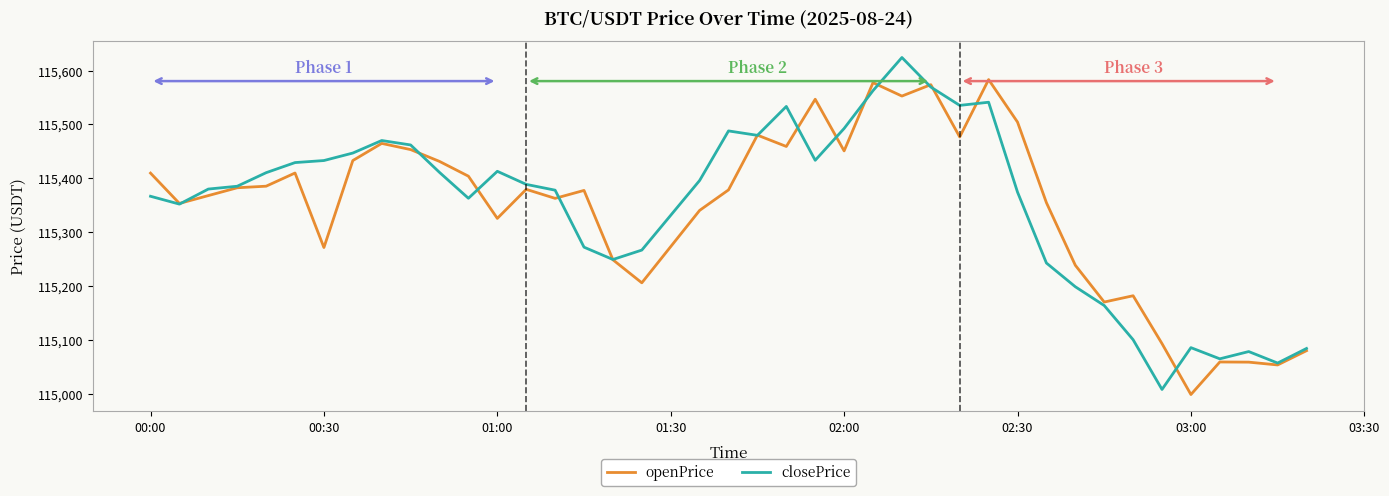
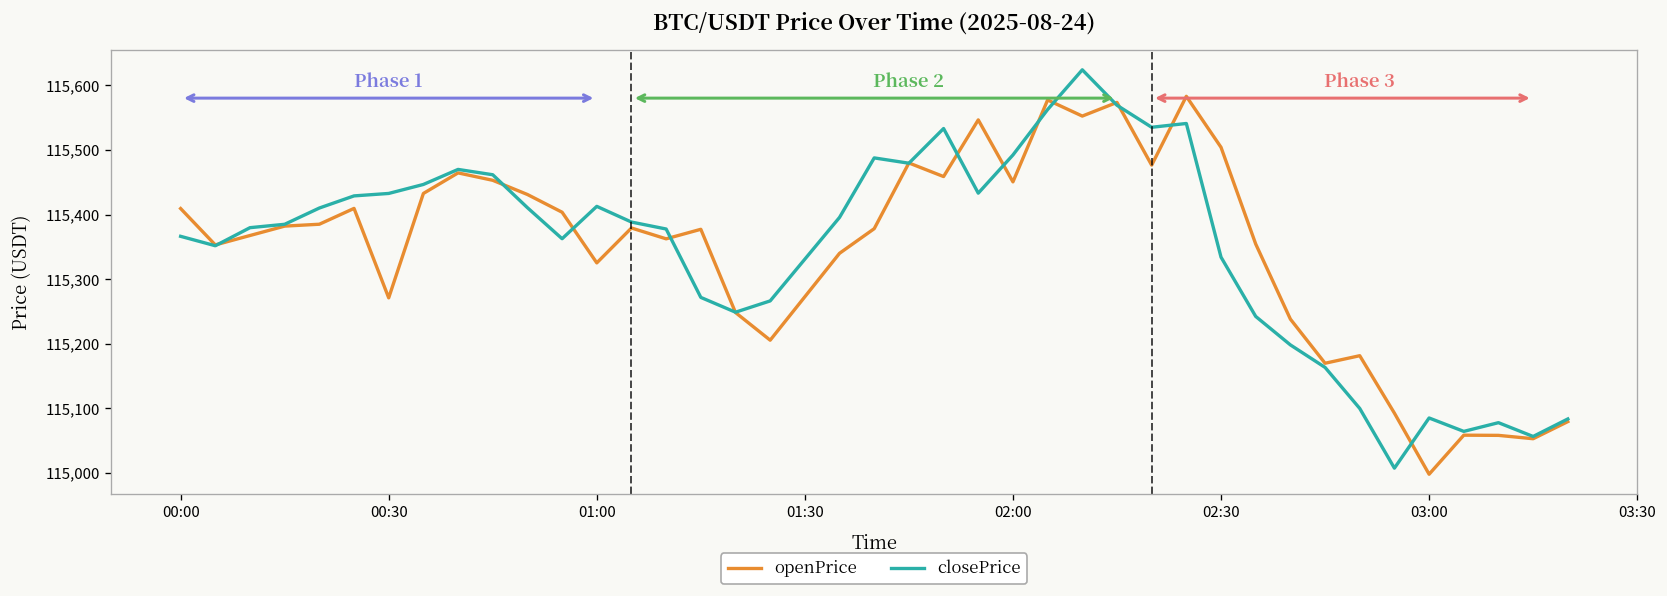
  {
    "openPrice": {
      "00:00": "115,410",
      "00:30": "115,270",
      "01:00": "115,330",
      "02:00": "115,450",
      "02:30": "115,500",
      "03:00": "115,000"
    },
    "closePrice": {
      "00:00": "115,370",
      "00:30": "115,430",
      "01:00": "115,410",
      "02:00": "115,490",
-     "02:30": "115,370",
+     "02:30": "115,330",
      "03:00": "115,090"
    }
  }
